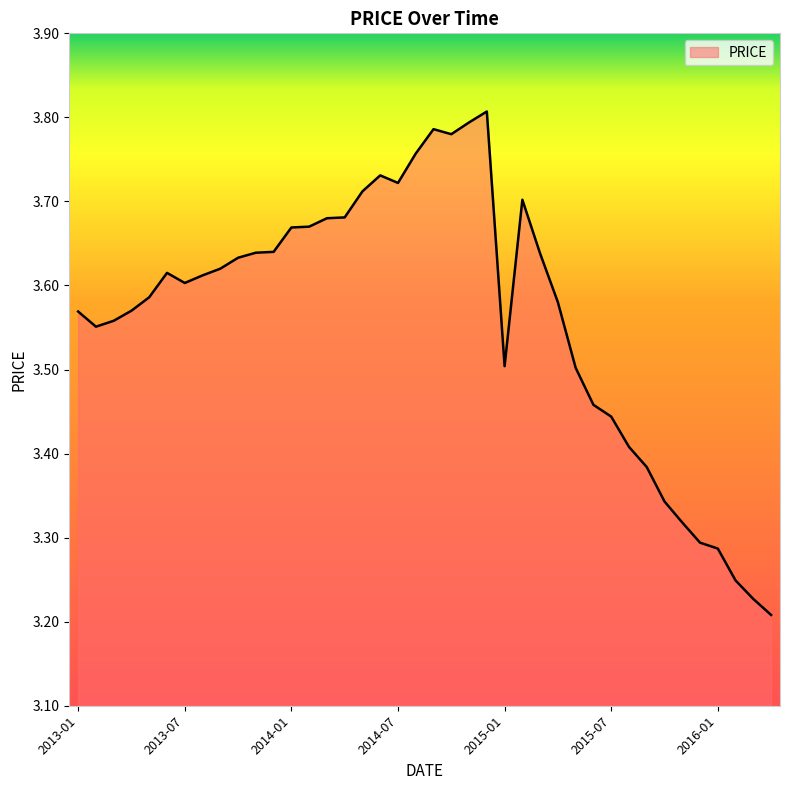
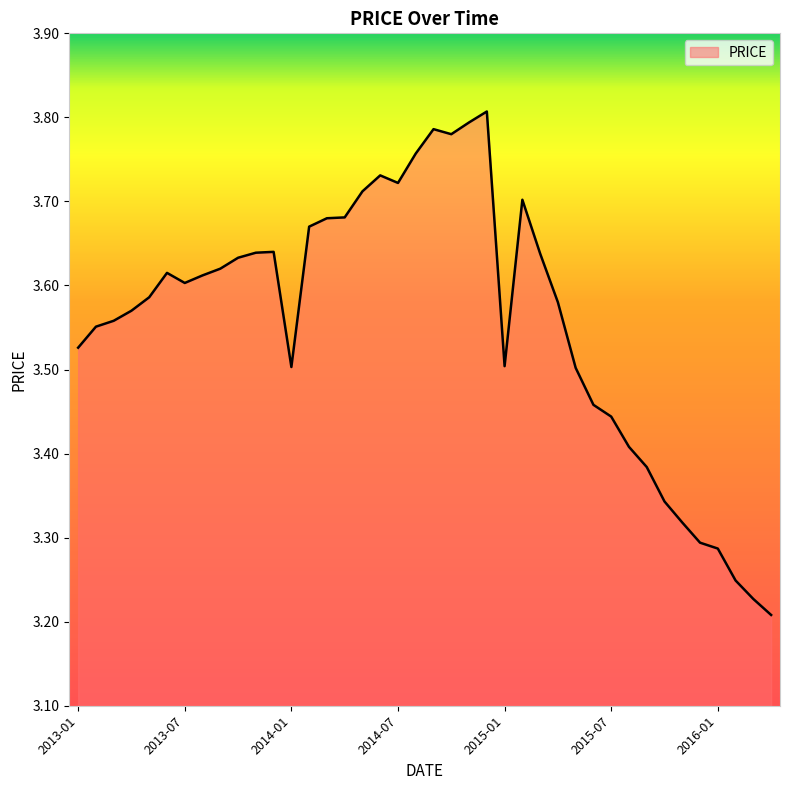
  {
-   "2013-01": 3.57,
+   "2013-01": 3.53,
    "2013-07": 3.60,
-   "2014-01": 3.67,
+   "2014-01": 3.50,
    "2014-07": 3.72,
    "2015-01": 3.50,
    "2015-07": 3.44,
    "2016-01": 3.29
  }
